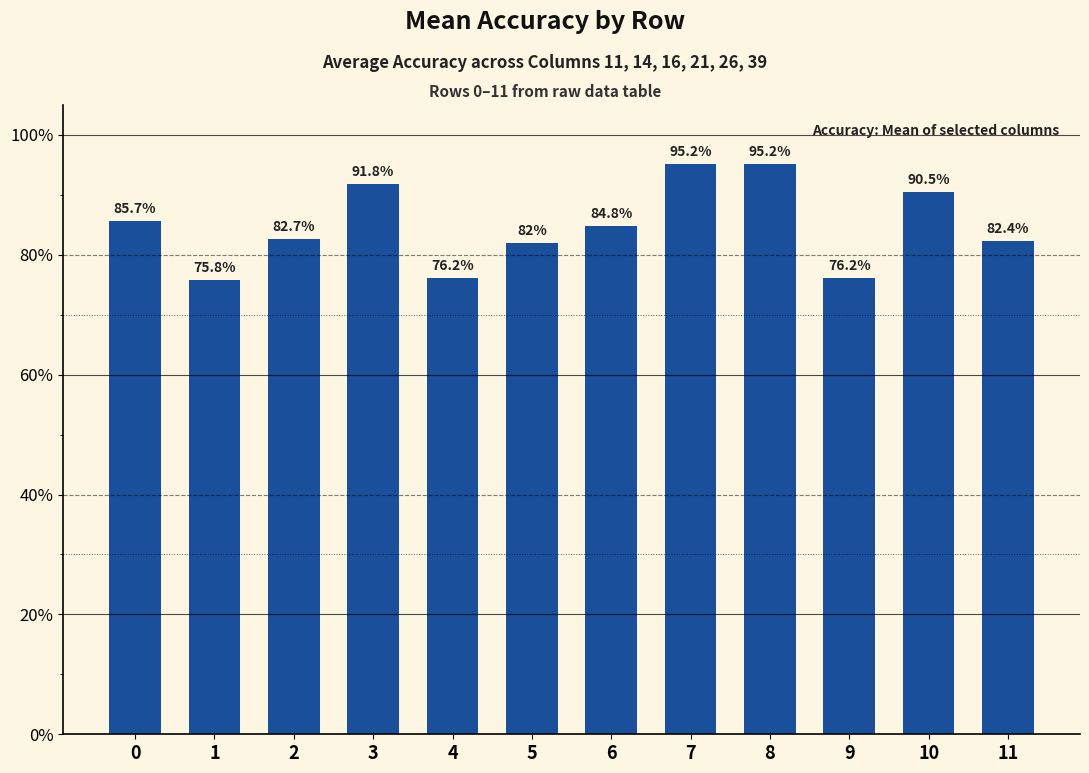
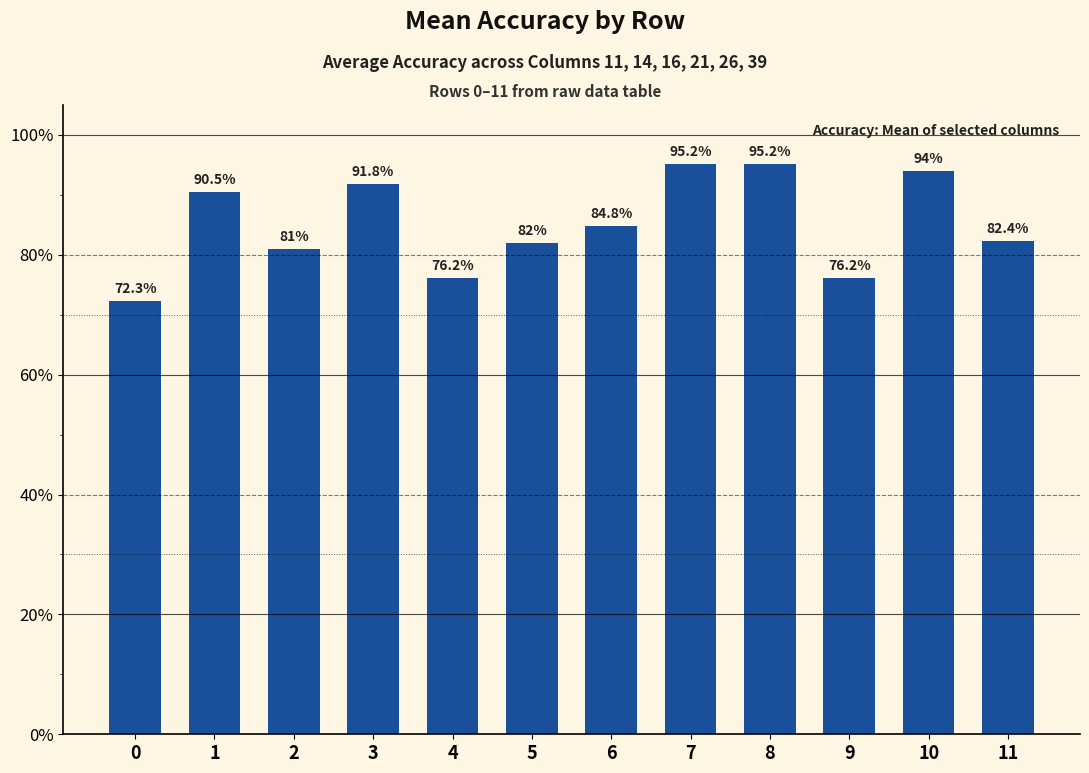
  {
-   "0": "85.7%",
-   "1": "75.8%",
-   "2": "82.7%",
+   "0": "72.3%",
+   "1": "90.5%",
+   "2": "81%",
    "3": "91.8%",
    "4": "76.2%",
    "5": "82%",
    "6": "84.8%",
    "7": "95.2%",
    "8": "95.2%",
    "9": "76.2%",
-   "10": "90.5%",
+   "10": "94%",
    "11": "82.4%"
  }
